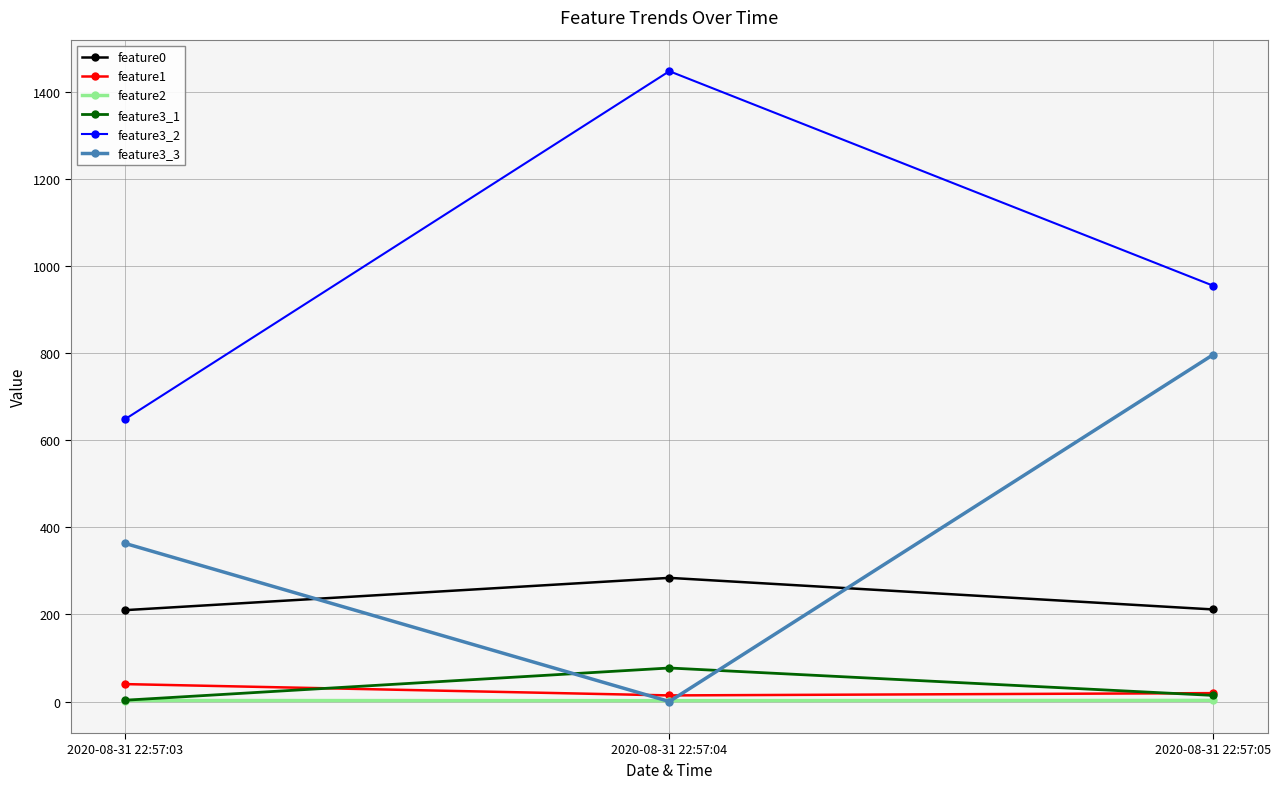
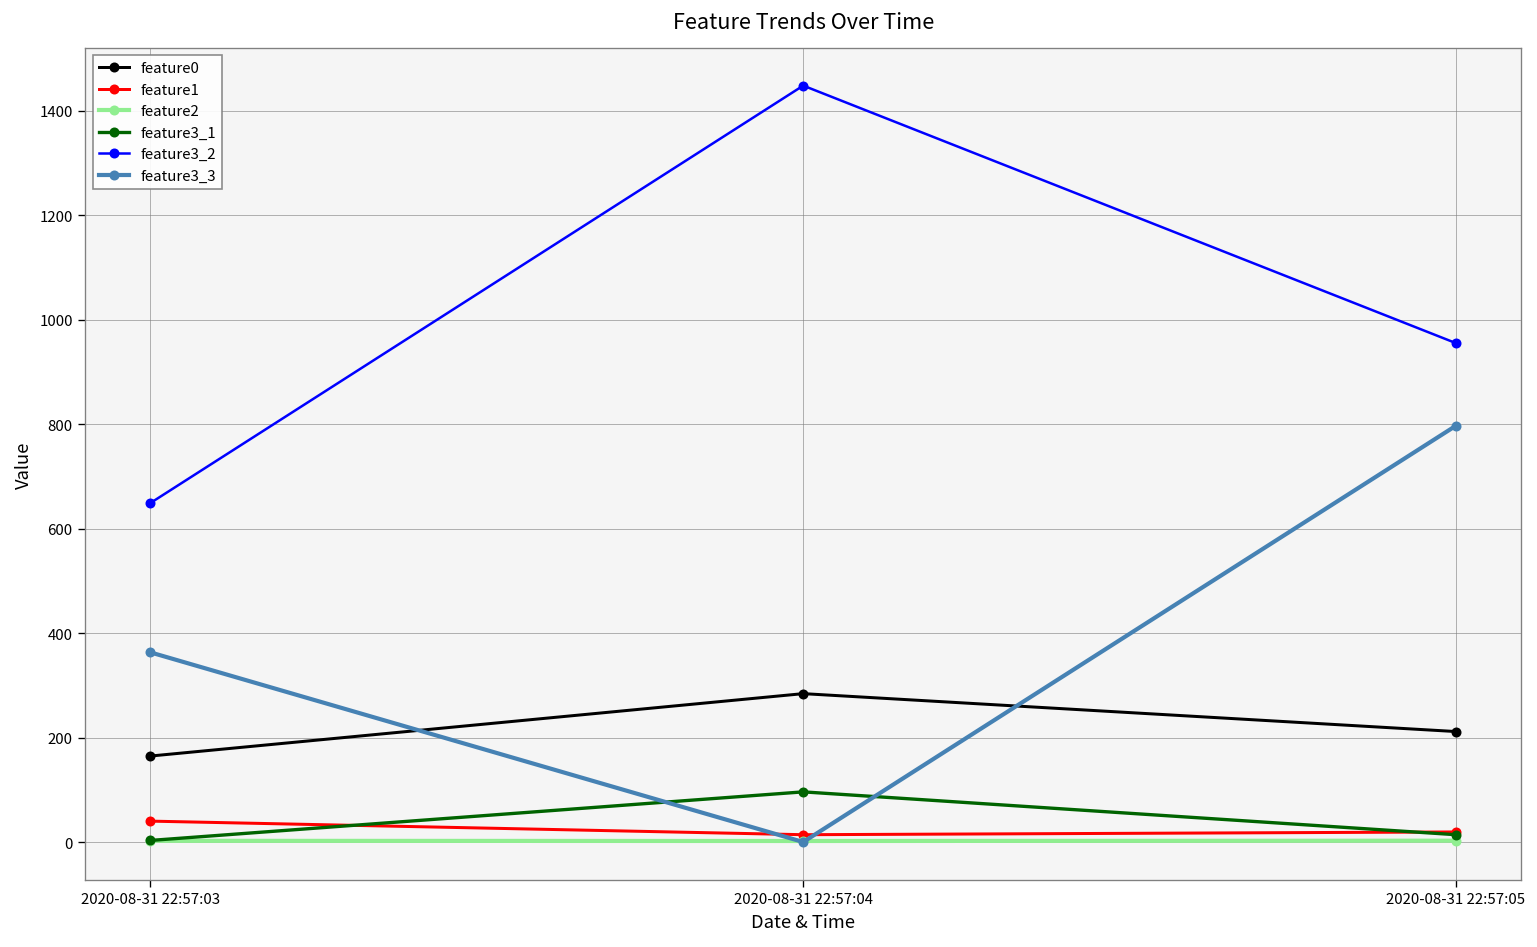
  {
    "feature0": {
-     "2020-08-31 22:57:03": 210,
+     "2020-08-31 22:57:03": 160,
      "2020-08-31 22:57:04": 280,
      "2020-08-31 22:57:05": 210
    },
    "feature1": {
      "2020-08-31 22:57:03": 40,
      "2020-08-31 22:57:04": 10
    },
    "feature2": {
      "2020-08-31 22:57:05": 0
    },
    "feature3_1": {
-     "2020-08-31 22:57:04": 80
+     "2020-08-31 22:57:04": 100
    },
    "feature3_2": {
      "2020-08-31 22:57:03": 650,
      "2020-08-31 22:57:04": 1450,
      "2020-08-31 22:57:05": 960
    },
    "feature3_3": {
      "2020-08-31 22:57:03": 360,
      "2020-08-31 22:57:05": 800
    }
  }
